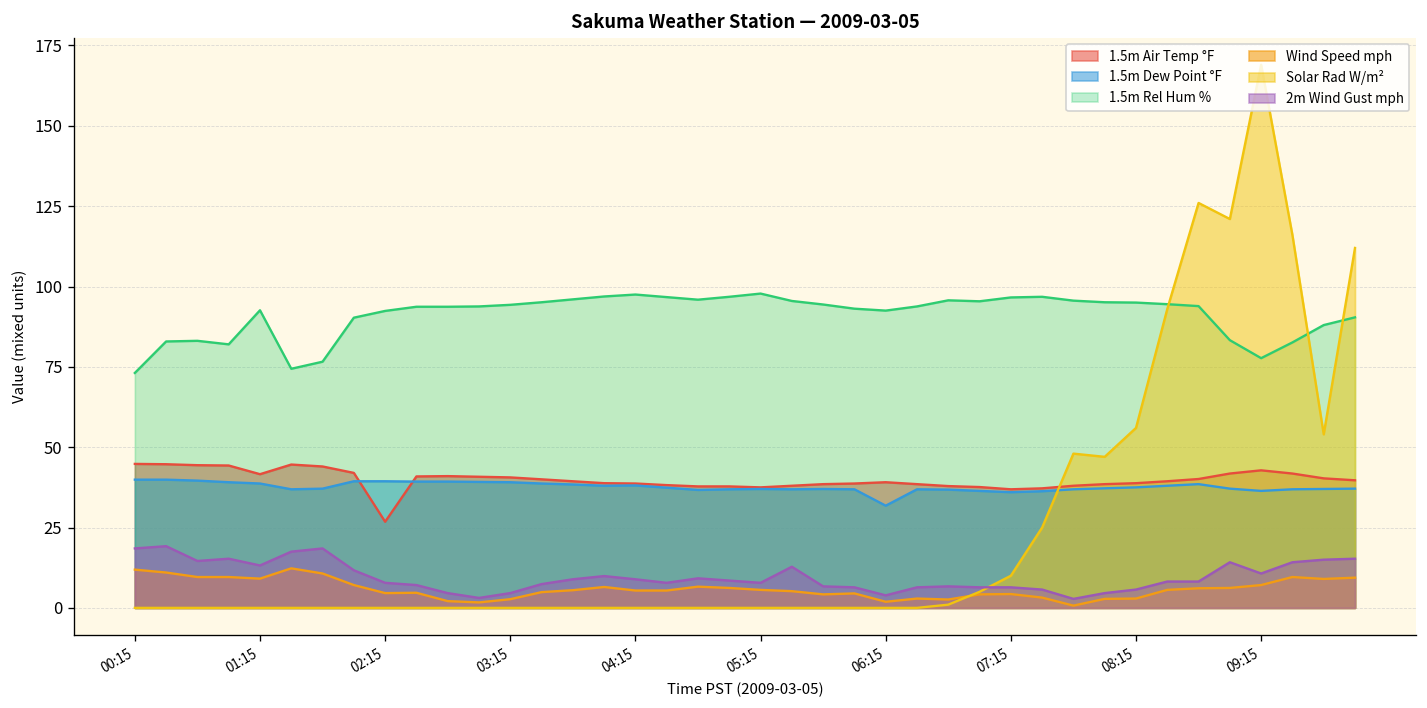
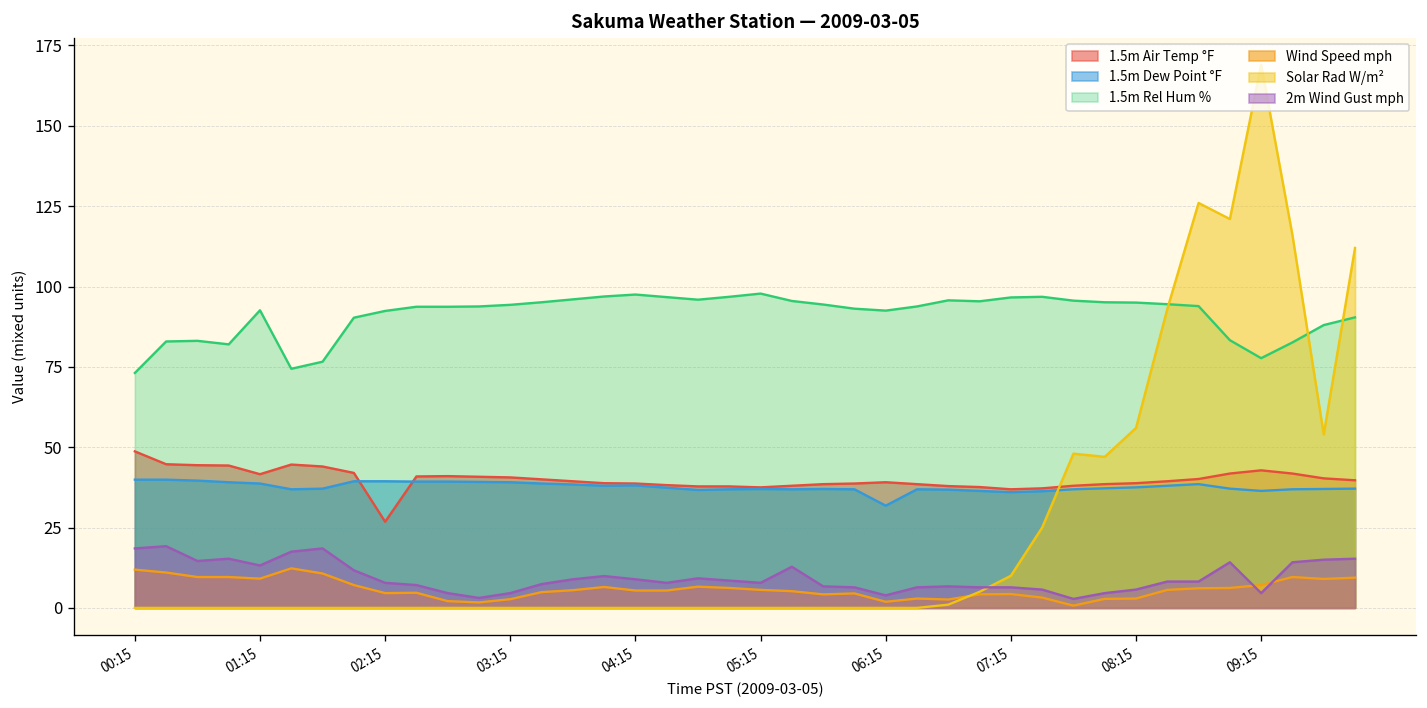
  {
    "1.5m Air Temp °F": {
-     "00:15": 45,
+     "00:15": 49,
      "01:15": 42,
      "02:15": 27,
      "03:15": 41,
      "06:15": 39,
      "08:15": 39,
      "09:15": 43
    },
    "1.5m Dew Point °F": {
      "00:15": 40,
      "01:15": 39,
      "02:15": 39,
      "03:15": 39,
      "06:15": 32,
      "08:15": 38,
      "09:15": 36
    },
    "1.5m Rel Hum %": {
      "00:15": 73,
      "01:15": 93,
      "02:15": 92,
      "03:15": 94,
      "04:15": 98,
      "05:15": 98,
      "06:15": 93,
      "07:15": 97,
      "08:15": 95,
      "09:15": 78
    },
    "2m Wind Gust mph": {
      "00:15": 19,
      "01:15": 13,
      "02:15": 8,
      "03:15": 5,
      "04:15": 9,
      "05:15": 8,
      "06:15": 4,
      "07:15": 6,
      "08:15": 6,
-     "09:15": 11
+     "09:15": 5
    }
  }
